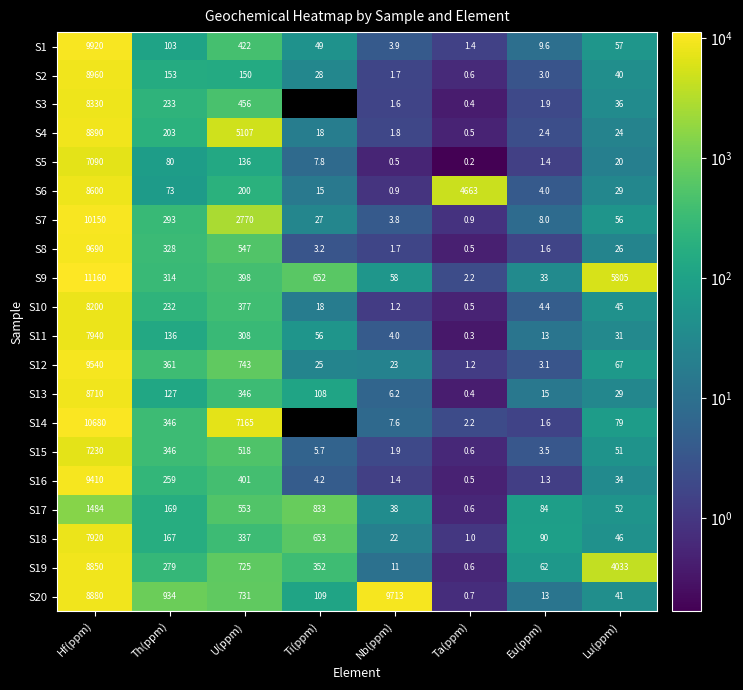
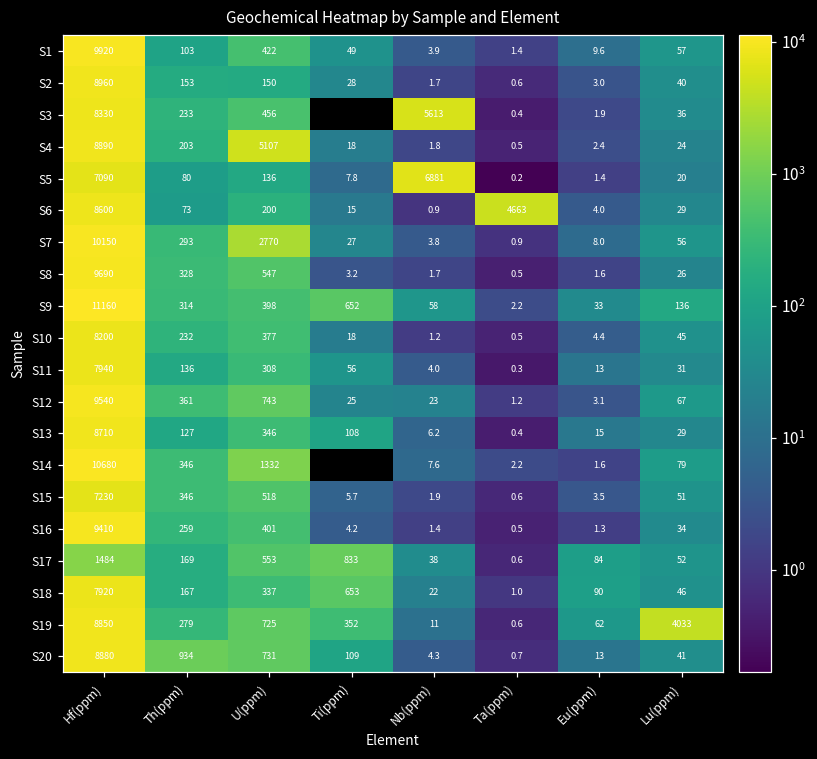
  {
    "S1": {
      "Hf(ppm)": 9920,
      "Th(ppm)": 103,
      "U(ppm)": 422,
      "Ti(ppm)": 49,
      "Nb(ppm)": 3.9,
      "Ta(ppm)": 1.4,
      "Eu(ppm)": 9.6,
      "Lu(ppm)": 57
    },
    "S2": {
      "Hf(ppm)": 8960,
      "Th(ppm)": 153,
      "U(ppm)": 150,
      "Ti(ppm)": 28,
      "Nb(ppm)": 1.7,
      "Ta(ppm)": 0.6,
      "Eu(ppm)": 3.0,
      "Lu(ppm)": 40
    },
    "S3": {
      "Hf(ppm)": 8330,
      "Th(ppm)": 233,
      "U(ppm)": 456,
-     "Nb(ppm)": 1.6,
+     "Nb(ppm)": 5613,
      "Ta(ppm)": 0.4,
      "Eu(ppm)": 1.9,
      "Lu(ppm)": 36
    },
    "S4": {
      "Hf(ppm)": 8890,
      "Th(ppm)": 203,
      "U(ppm)": 5107,
      "Ti(ppm)": 18,
      "Nb(ppm)": 1.8,
      "Ta(ppm)": 0.5,
      "Eu(ppm)": 2.4,
      "Lu(ppm)": 24
    },
    "S5": {
      "Hf(ppm)": 7090,
      "Th(ppm)": 80,
      "U(ppm)": 136,
      "Ti(ppm)": 7.8,
-     "Nb(ppm)": 0.5,
+     "Nb(ppm)": 6881,
      "Ta(ppm)": 0.2,
      "Eu(ppm)": 1.4,
      "Lu(ppm)": 20
    },
    "S6": {
      "Hf(ppm)": 8600,
      "Th(ppm)": 73,
      "U(ppm)": 200,
      "Ti(ppm)": 15,
      "Nb(ppm)": 0.9,
      "Ta(ppm)": 4663,
      "Eu(ppm)": 4.0,
      "Lu(ppm)": 29
    },
    "S7": {
      "Hf(ppm)": 10150,
      "Th(ppm)": 293,
      "U(ppm)": 2770,
      "Ti(ppm)": 27,
      "Nb(ppm)": 3.8,
      "Ta(ppm)": 0.9,
      "Eu(ppm)": 8.0,
      "Lu(ppm)": 56
    },
    "S8": {
      "Hf(ppm)": 9690,
      "Th(ppm)": 328,
      "U(ppm)": 547,
      "Ti(ppm)": 3.2,
      "Nb(ppm)": 1.7,
      "Ta(ppm)": 0.5,
      "Eu(ppm)": 1.6,
      "Lu(ppm)": 26
    },
    "S9": {
      "Hf(ppm)": 11160,
      "Th(ppm)": 314,
      "U(ppm)": 398,
      "Ti(ppm)": 652,
      "Nb(ppm)": 58,
      "Ta(ppm)": 2.2,
      "Eu(ppm)": 33,
-     "Lu(ppm)": 5805
+     "Lu(ppm)": 136
    },
    "S10": {
      "Hf(ppm)": 8200,
      "Th(ppm)": 232,
      "U(ppm)": 377,
      "Ti(ppm)": 18,
      "Nb(ppm)": 1.2,
      "Ta(ppm)": 0.5,
      "Eu(ppm)": 4.4,
      "Lu(ppm)": 45
    },
    "S11": {
      "Hf(ppm)": 7940,
      "Th(ppm)": 136,
      "U(ppm)": 308,
      "Ti(ppm)": 56,
      "Nb(ppm)": 4.0,
      "Ta(ppm)": 0.3,
      "Eu(ppm)": 13,
      "Lu(ppm)": 31
    },
    "S12": {
      "Hf(ppm)": 9540,
      "Th(ppm)": 361,
      "U(ppm)": 743,
      "Ti(ppm)": 25,
      "Nb(ppm)": 23,
      "Ta(ppm)": 1.2,
      "Eu(ppm)": 3.1,
      "Lu(ppm)": 67
    },
    "S13": {
      "Hf(ppm)": 8710,
      "Th(ppm)": 127,
      "U(ppm)": 346,
      "Ti(ppm)": 108,
      "Nb(ppm)": 6.2,
      "Ta(ppm)": 0.4,
      "Eu(ppm)": 15,
      "Lu(ppm)": 29
    },
    "S14": {
      "Hf(ppm)": 10680,
      "Th(ppm)": 346,
-     "U(ppm)": 7165,
+     "U(ppm)": 1332,
      "Nb(ppm)": 7.6,
      "Ta(ppm)": 2.2,
      "Eu(ppm)": 1.6,
      "Lu(ppm)": 79
    },
    "S15": {
      "Hf(ppm)": 7230,
      "Th(ppm)": 346,
      "U(ppm)": 518,
      "Ti(ppm)": 5.7,
      "Nb(ppm)": 1.9,
      "Ta(ppm)": 0.6,
      "Eu(ppm)": 3.5,
      "Lu(ppm)": 51
    },
    "S16": {
      "Hf(ppm)": 9410,
      "Th(ppm)": 259,
      "U(ppm)": 401,
      "Ti(ppm)": 4.2,
      "Nb(ppm)": 1.4,
      "Ta(ppm)": 0.5,
      "Eu(ppm)": 1.3,
      "Lu(ppm)": 34
    },
    "S17": {
      "Hf(ppm)": 1484,
      "Th(ppm)": 169,
      "U(ppm)": 553,
      "Ti(ppm)": 833,
      "Nb(ppm)": 38,
      "Ta(ppm)": 0.6,
      "Eu(ppm)": 84,
      "Lu(ppm)": 52
    },
    "S18": {
      "Hf(ppm)": 7920,
      "Th(ppm)": 167,
      "U(ppm)": 337,
      "Ti(ppm)": 653,
      "Nb(ppm)": 22,
      "Ta(ppm)": 1.0,
      "Eu(ppm)": 90,
      "Lu(ppm)": 46
    },
    "S19": {
      "Hf(ppm)": 8850,
      "Th(ppm)": 279,
      "U(ppm)": 725,
      "Ti(ppm)": 352,
      "Nb(ppm)": 11,
      "Ta(ppm)": 0.6,
      "Eu(ppm)": 62,
      "Lu(ppm)": 4033
    },
    "S20": {
      "Hf(ppm)": 8880,
      "Th(ppm)": 934,
      "U(ppm)": 731,
      "Ti(ppm)": 109,
-     "Nb(ppm)": 9713,
+     "Nb(ppm)": 4.3,
      "Ta(ppm)": 0.7,
      "Eu(ppm)": 13,
      "Lu(ppm)": 41
    }
  }
